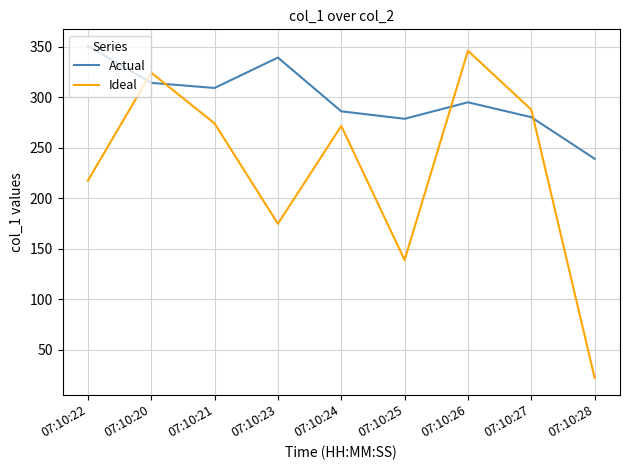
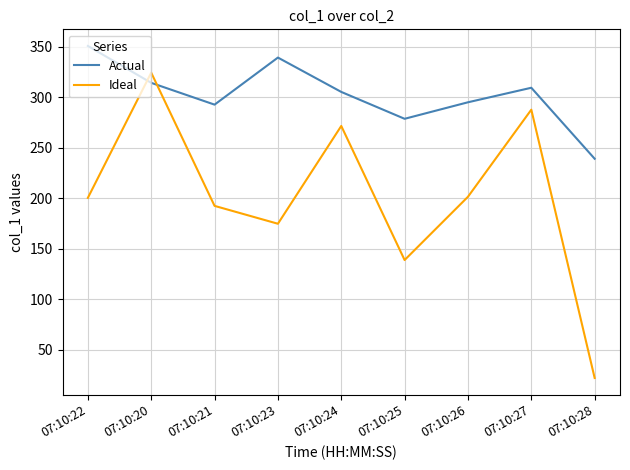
  {
    "Actual": {
      "07:10:20": 314,
-     "07:10:21": 309,
+     "07:10:21": 293,
      "07:10:23": 339,
-     "07:10:24": 286,
+     "07:10:24": 305,
      "07:10:25": 279,
      "07:10:26": 295,
-     "07:10:27": 280,
+     "07:10:27": 309,
      "07:10:28": 239
    },
    "Ideal": {
-     "07:10:22": 217,
+     "07:10:22": 200,
      "07:10:20": 324,
-     "07:10:21": 274,
+     "07:10:21": 192,
      "07:10:23": 175,
      "07:10:24": 271,
      "07:10:25": 139,
-     "07:10:26": 346,
+     "07:10:26": 201,
      "07:10:27": 288,
      "07:10:28": 22
    }
  }
